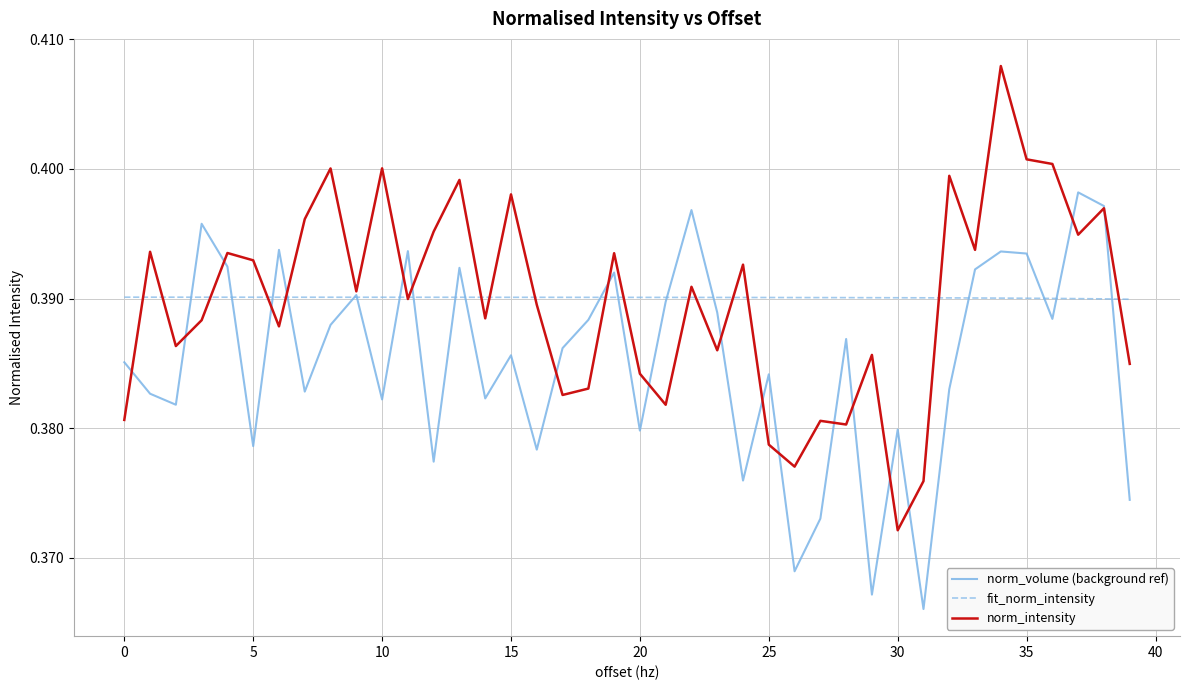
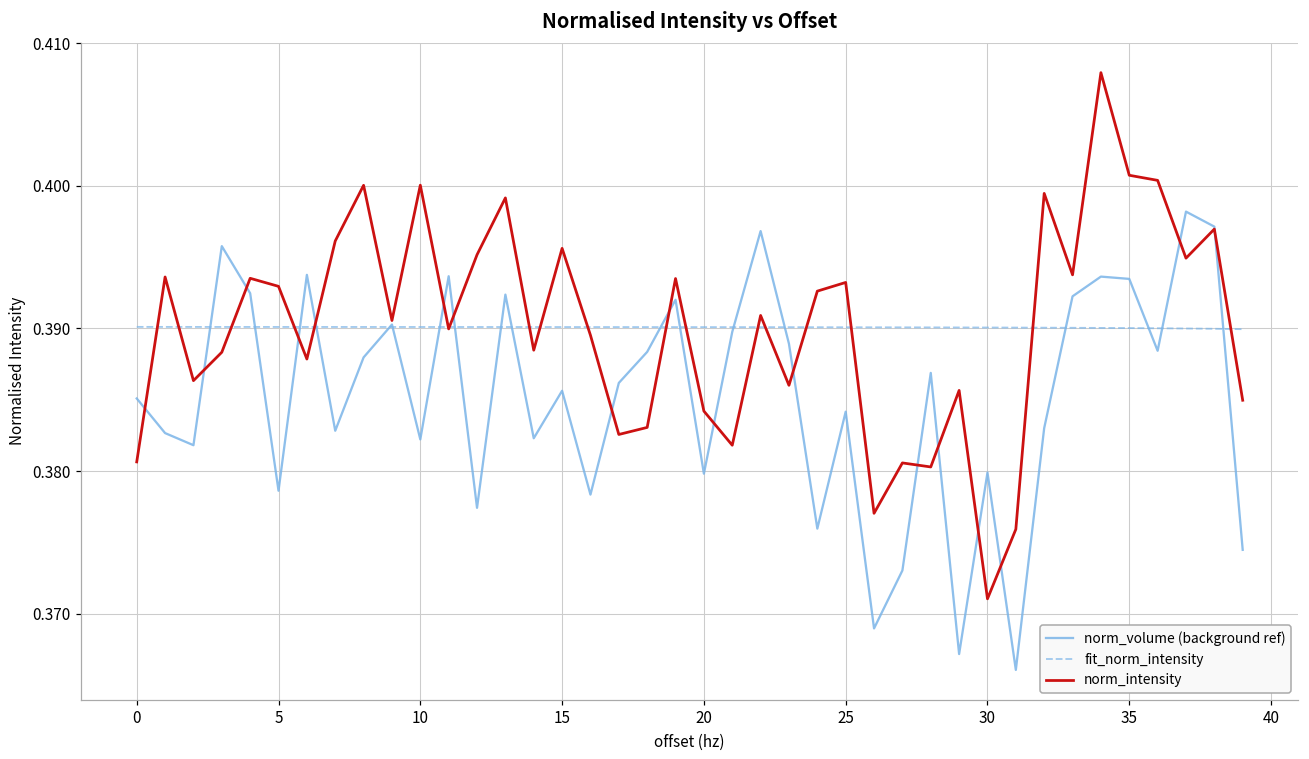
  {
    "norm_intensity": {
      "0": 0.3806,
      "5": 0.3929,
      "10": 0.4000,
-     "15": 0.3980,
+     "15": 0.3956,
      "20": 0.3842,
-     "25": 0.3787,
-     "30": 0.3721,
+     "25": 0.3932,
+     "30": 0.3710,
      "35": 0.4007
    }
  }
